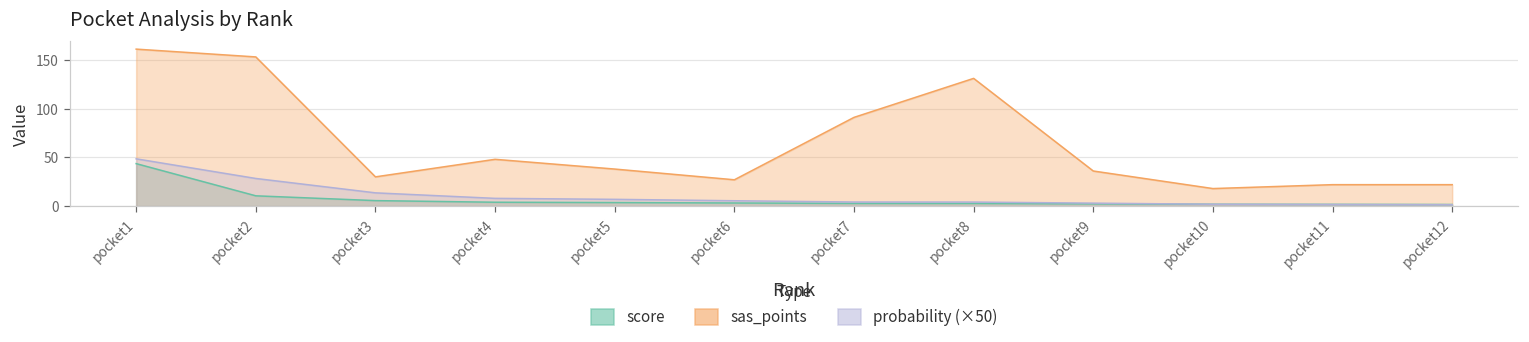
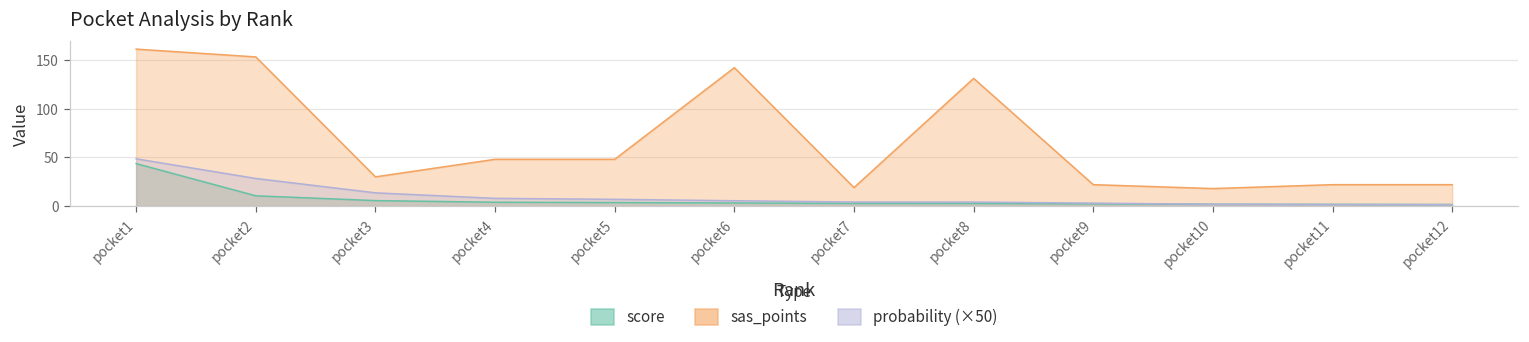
  {
    "sas_points": {
      "pocket1": 160,
      "pocket2": 150,
      "pocket3": 30,
      "pocket4": 50,
-     "pocket5": 40,
-     "pocket6": 30,
-     "pocket7": 90,
+     "pocket5": 50,
+     "pocket6": 140,
+     "pocket7": 20,
      "pocket8": 130,
-     "pocket9": 40,
+     "pocket9": 20,
      "pocket10": 20,
      "pocket11": 20,
      "pocket12": 20
    }
  }
